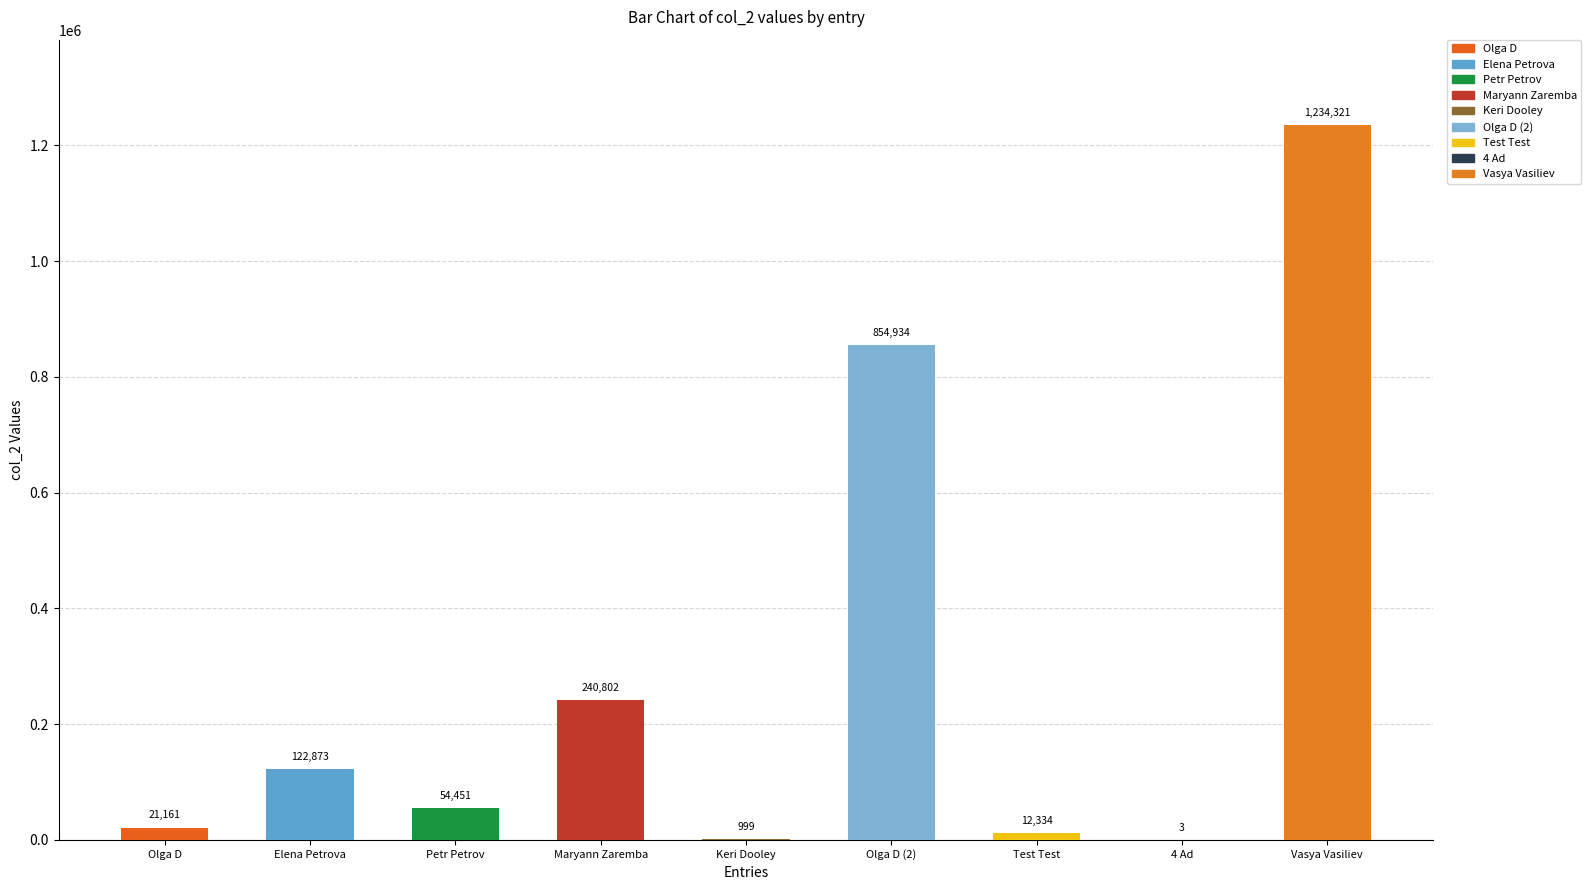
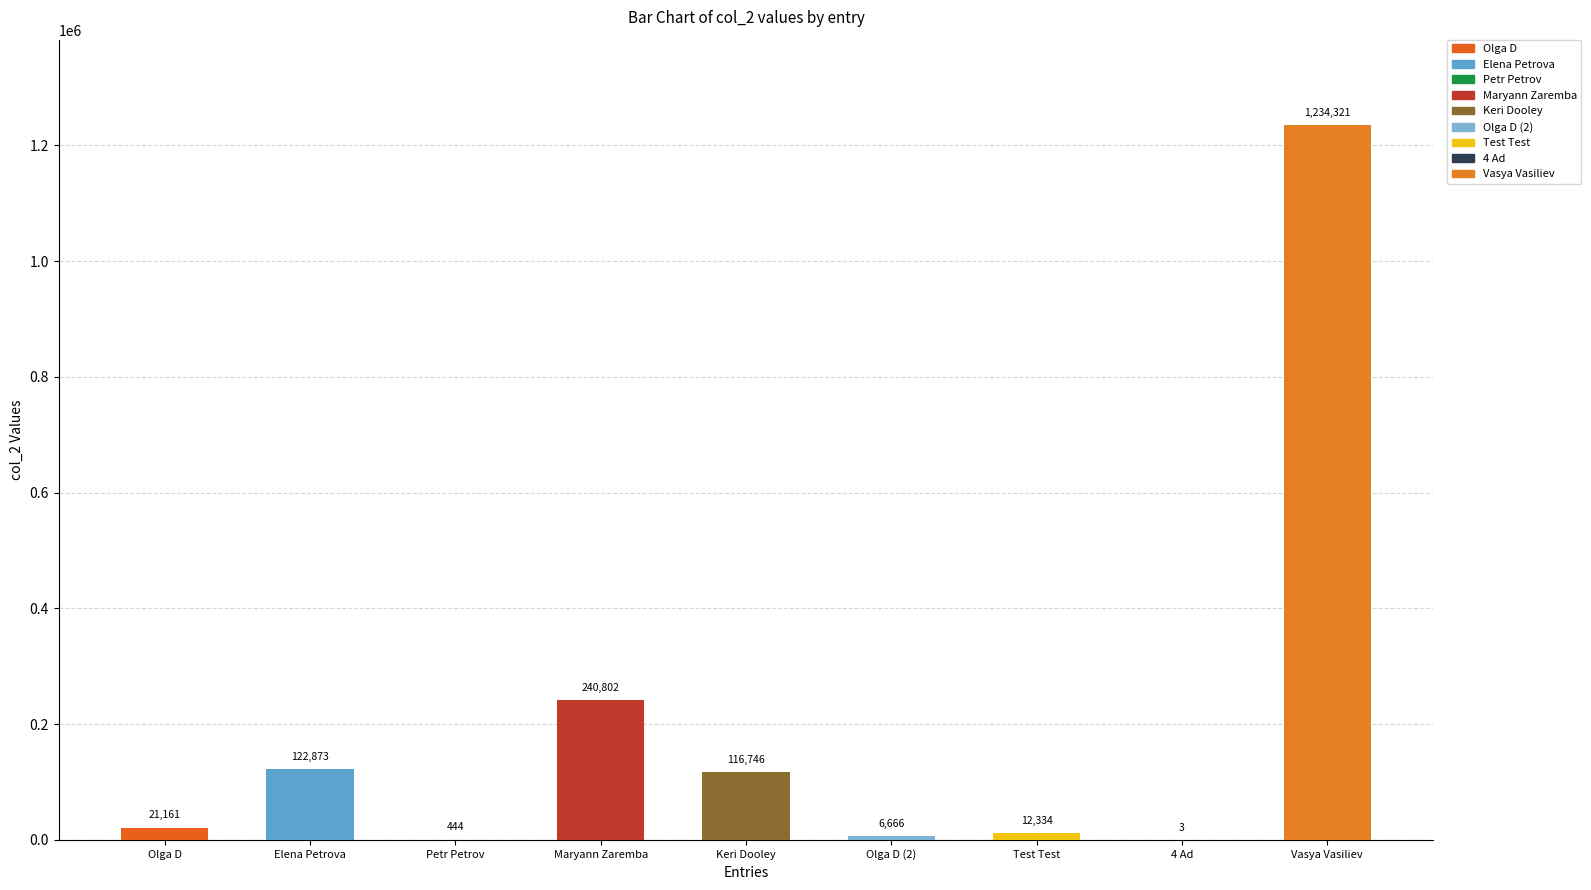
  {
    "Olga D": "21,161",
    "Elena Petrova": "122,873",
-   "Petr Petrov": "54,451",
+   "Petr Petrov": "444",
    "Maryann Zaremba": "240,802",
-   "Keri Dooley": "999",
-   "Olga D (2)": "854,934",
+   "Keri Dooley": "116,746",
+   "Olga D (2)": "6,666",
    "Test Test": "12,334",
    "4 Ad": "3",
    "Vasya Vasiliev": "1,234,321"
  }
